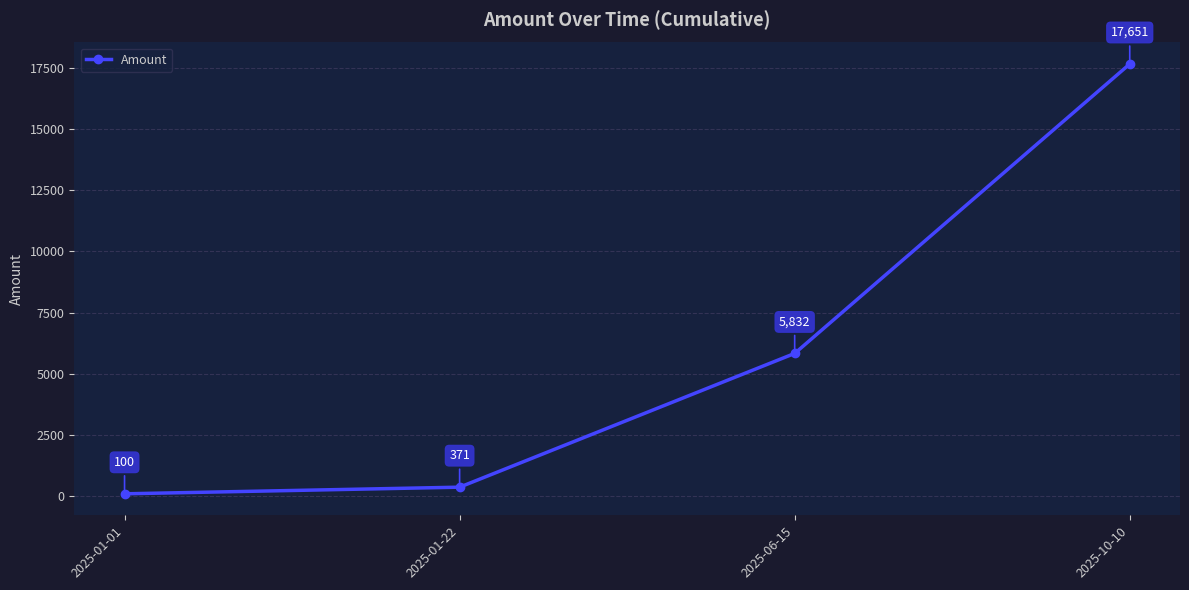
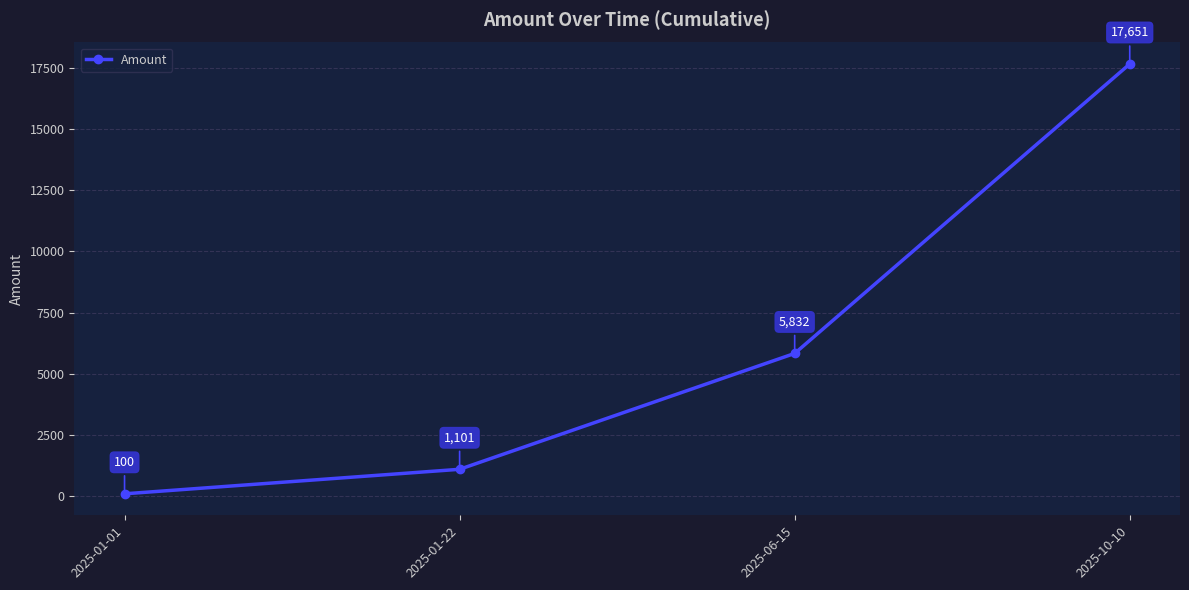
  {
-   "2025-01-22": "371"
+   "2025-01-22": "1,101"
  }
